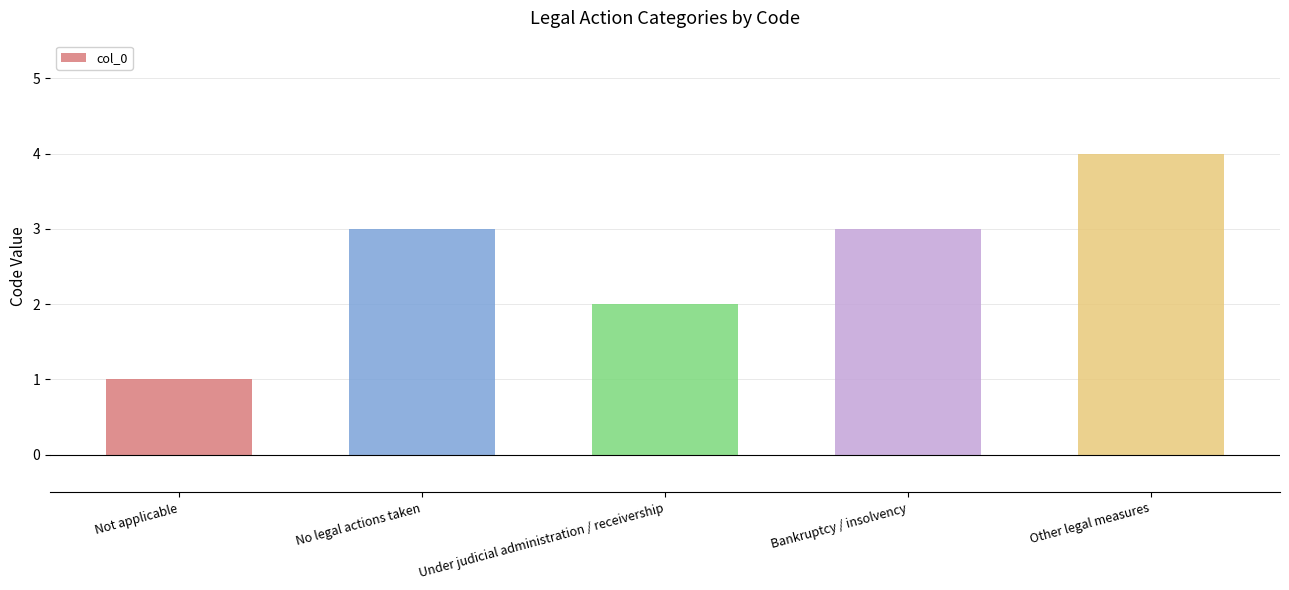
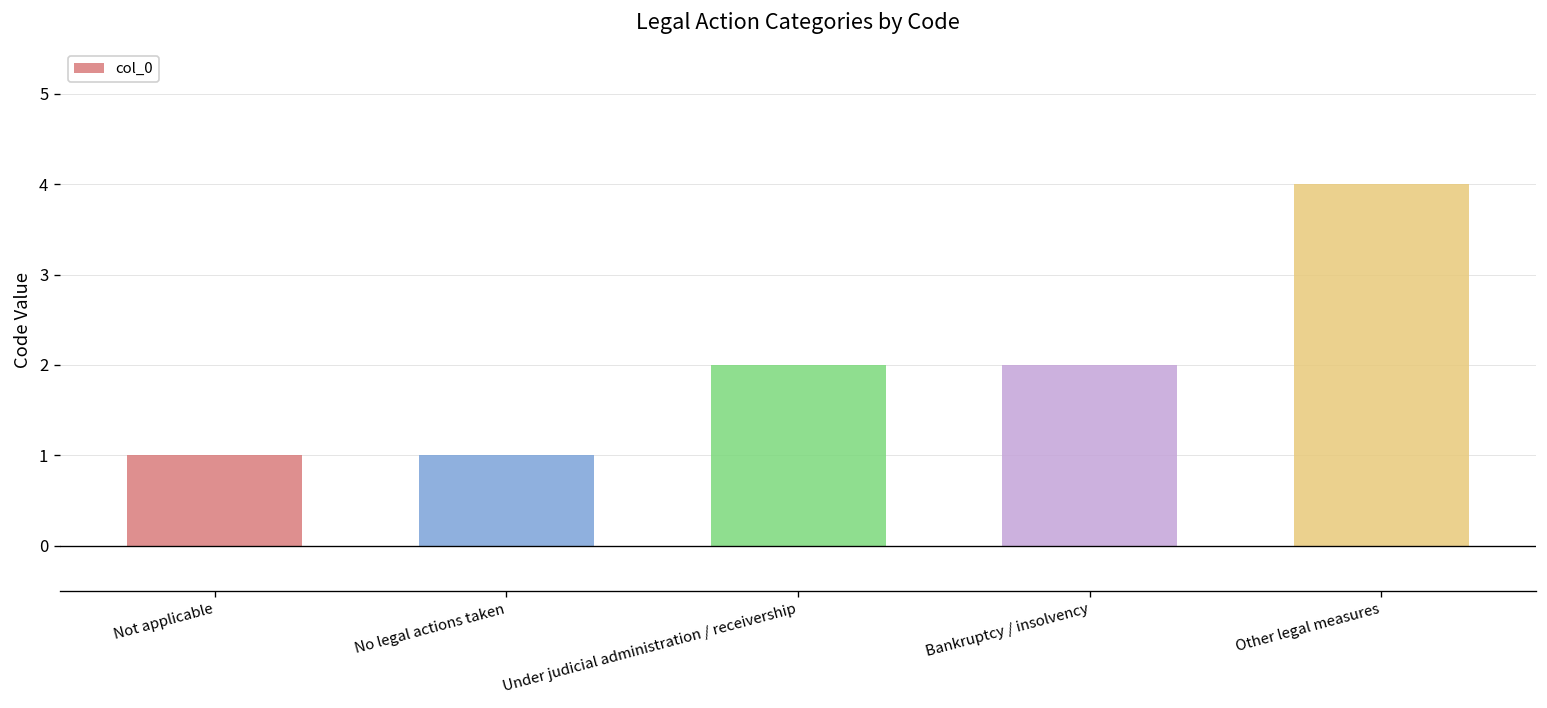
  {
    "Not applicable": 1,
-   "No legal actions taken": 3,
+   "No legal actions taken": 1,
    "Under judicial administration / receivership": 2,
-   "Bankruptcy / insolvency": 3,
+   "Bankruptcy / insolvency": 2,
    "Other legal measures": 4
  }
